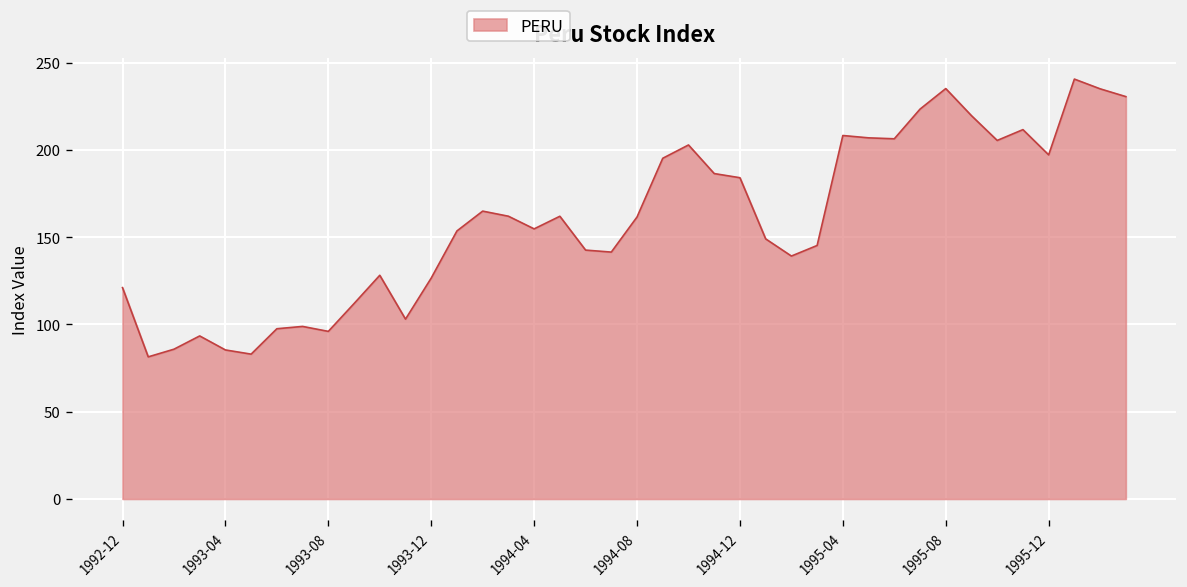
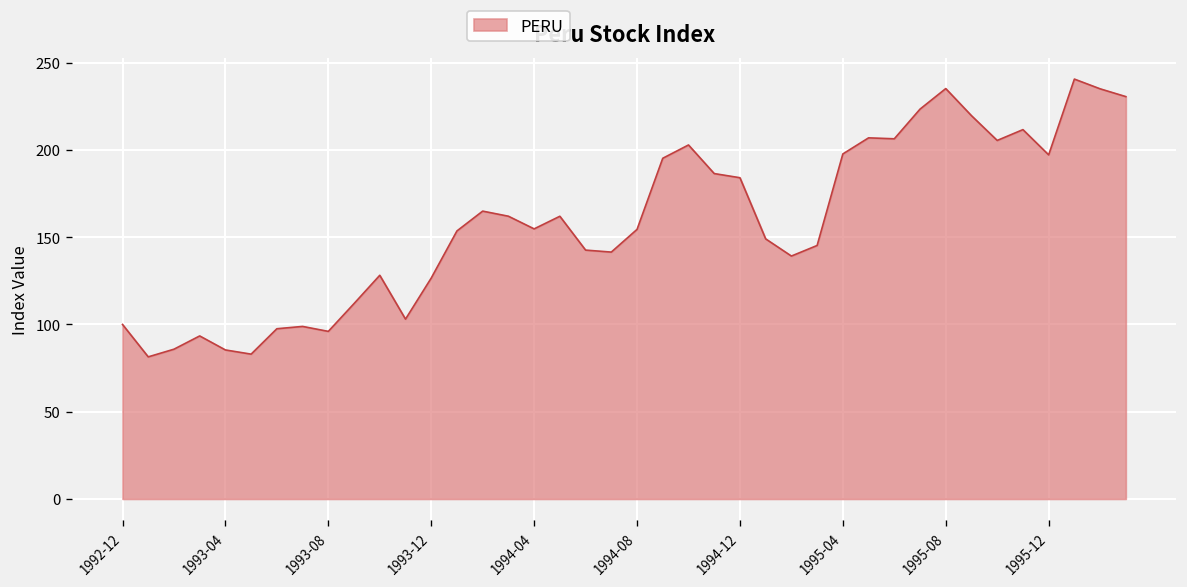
  {
-   "1992-12": 121,
+   "1992-12": 100,
    "1993-04": 85,
    "1993-08": 96,
    "1993-12": 127,
    "1994-04": 155,
-   "1994-08": 162,
+   "1994-08": 154,
    "1994-12": 184,
-   "1995-04": 208,
+   "1995-04": 198,
    "1995-08": 235,
    "1995-12": 197
  }
